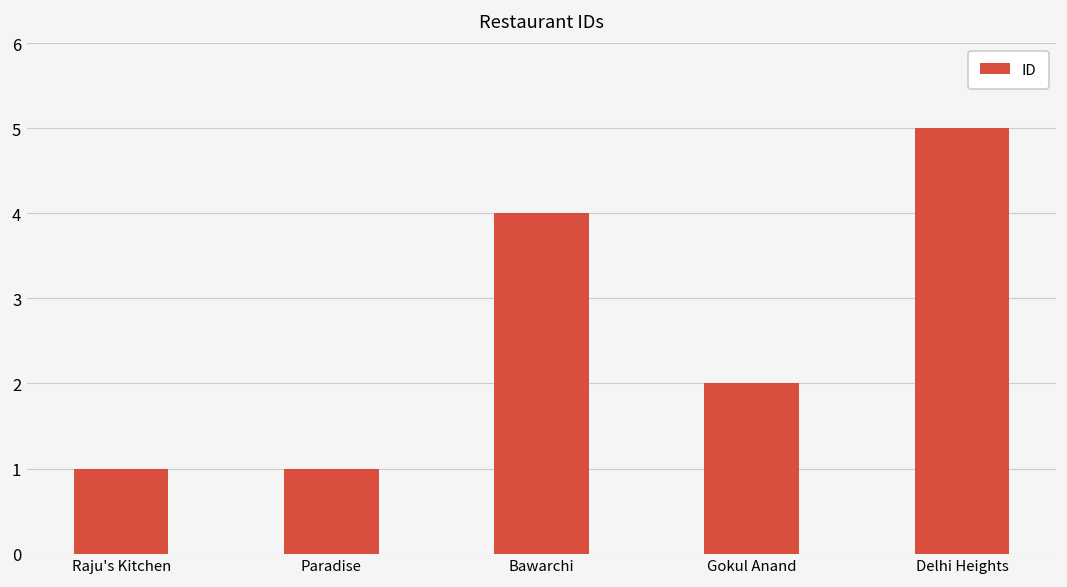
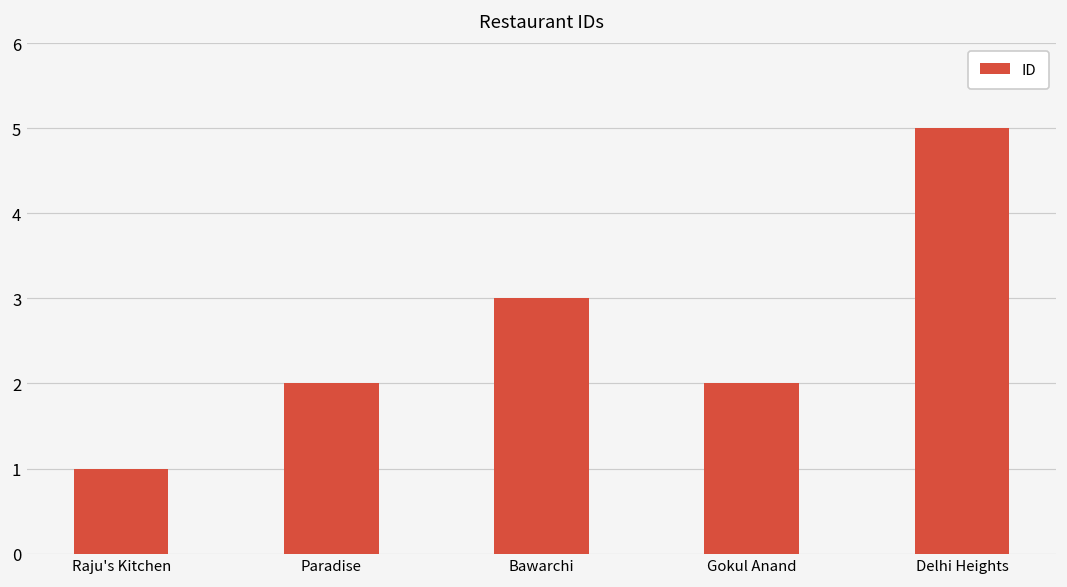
  {
    "Raju's Kitchen": 1,
-   "Paradise": 1,
-   "Bawarchi": 4,
+   "Paradise": 2,
+   "Bawarchi": 3,
    "Gokul Anand": 2,
    "Delhi Heights": 5
  }
